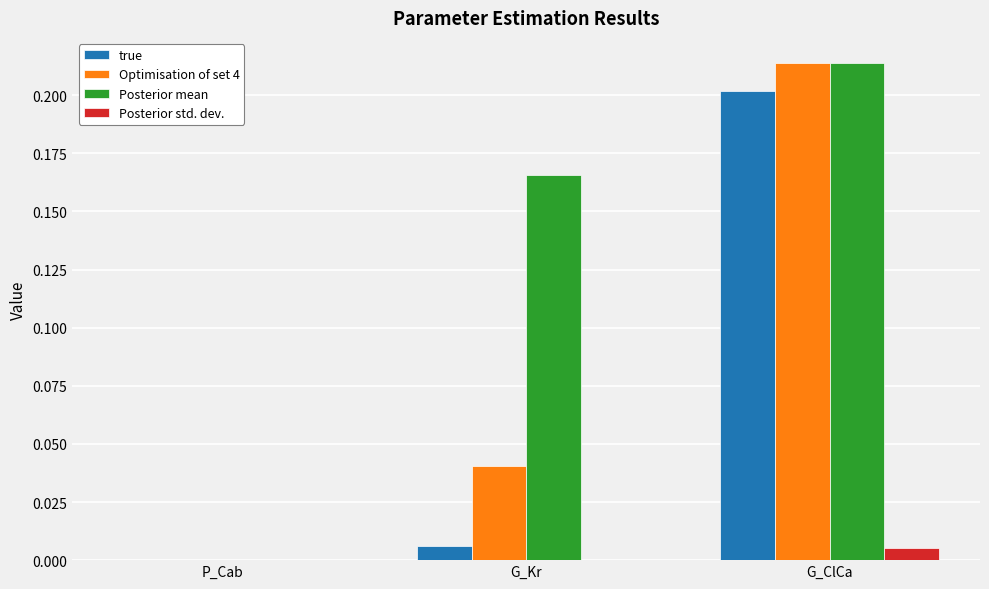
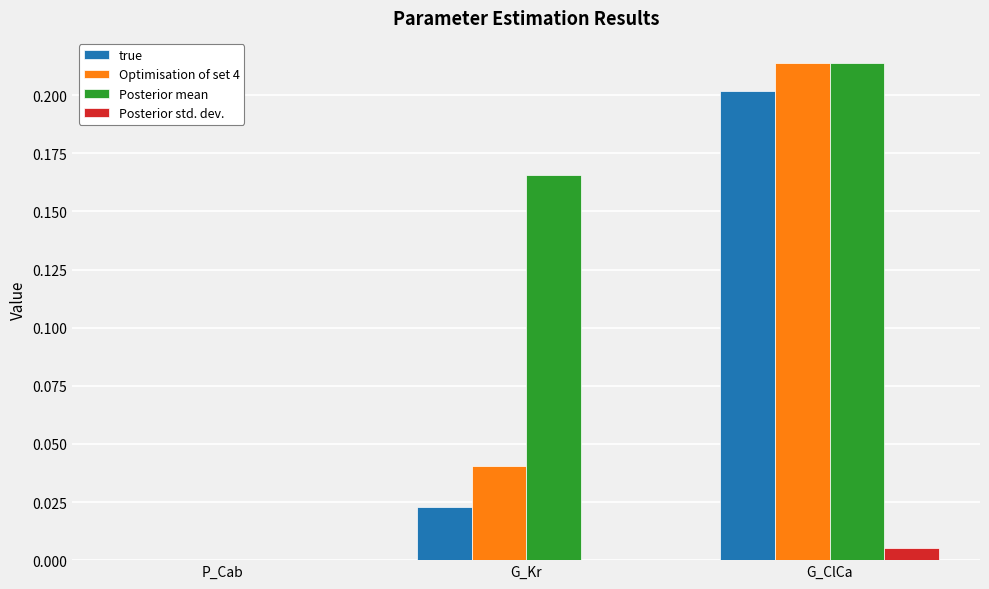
  {
    "true": {
-     "G_Kr": 0.006,
+     "G_Kr": 0.023,
      "G_ClCa": 0.202
    },
    "Optimisation of set 4": {
      "G_Kr": 0.040,
      "G_ClCa": 0.214
    },
    "Posterior mean": {
      "G_Kr": 0.166,
      "G_ClCa": 0.214
    },
    "Posterior std. dev.": {
      "G_ClCa": 0.005
    }
  }
